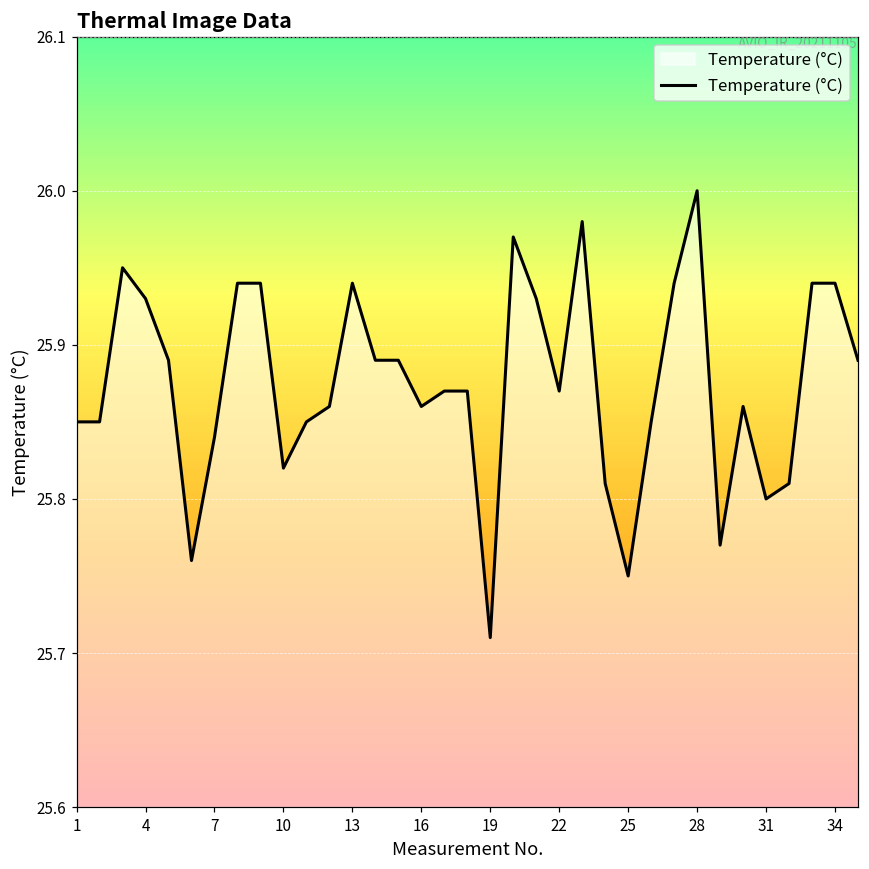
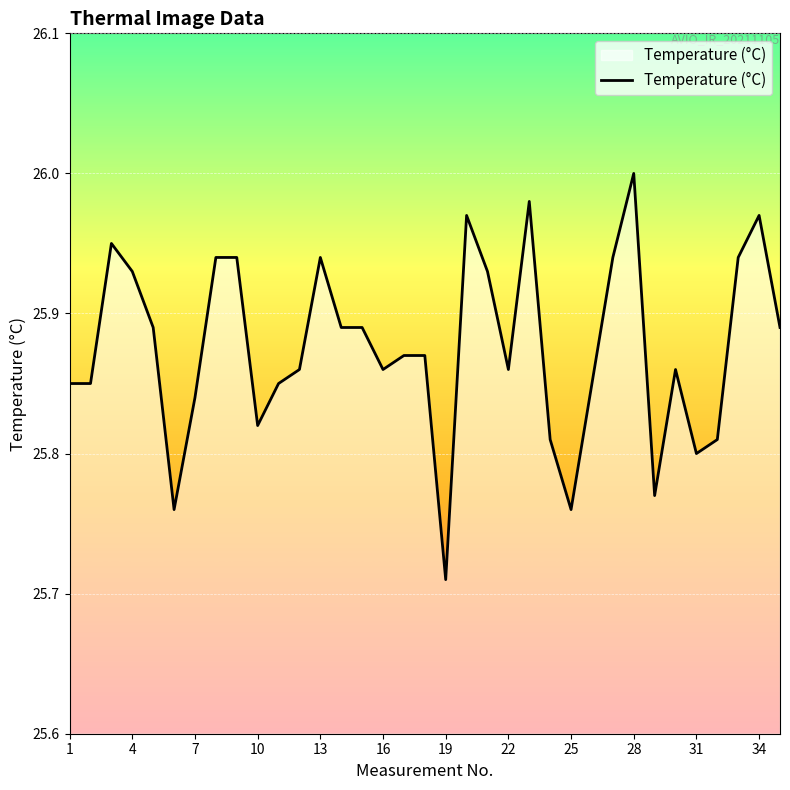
  {
    "1": 25.85,
    "4": 25.93,
    "7": 25.84,
    "10": 25.82,
    "13": 25.94,
    "16": 25.86,
    "19": 25.71,
-   "22": 25.87,
-   "25": 25.75,
+   "22": 25.86,
+   "25": 25.76,
    "28": 26.00,
    "31": 25.80,
-   "34": 25.94
+   "34": 25.97
  }
